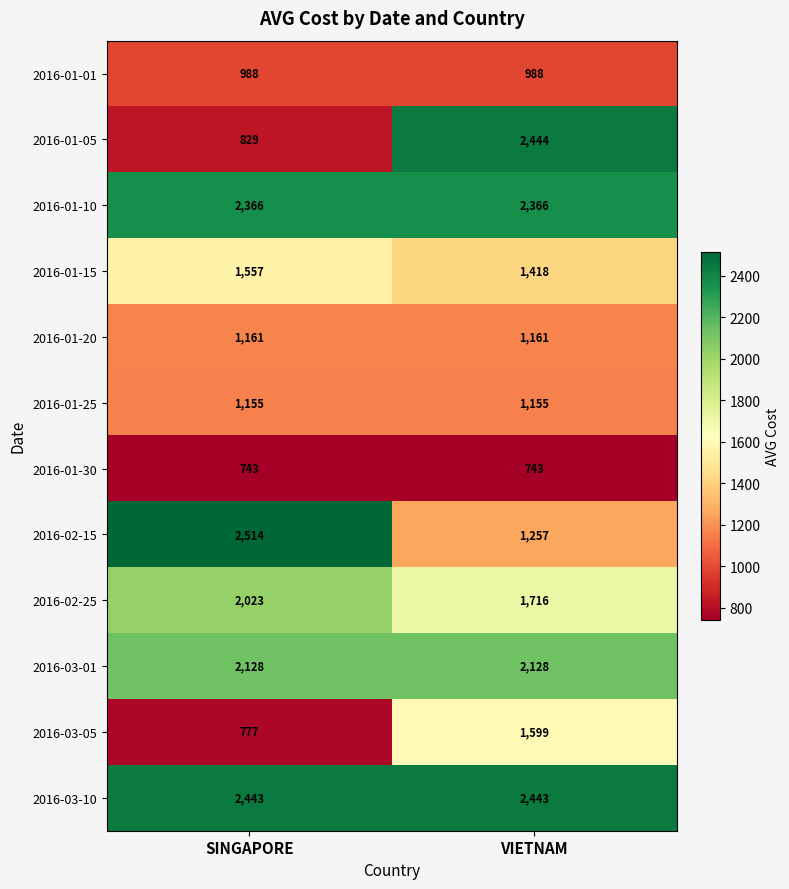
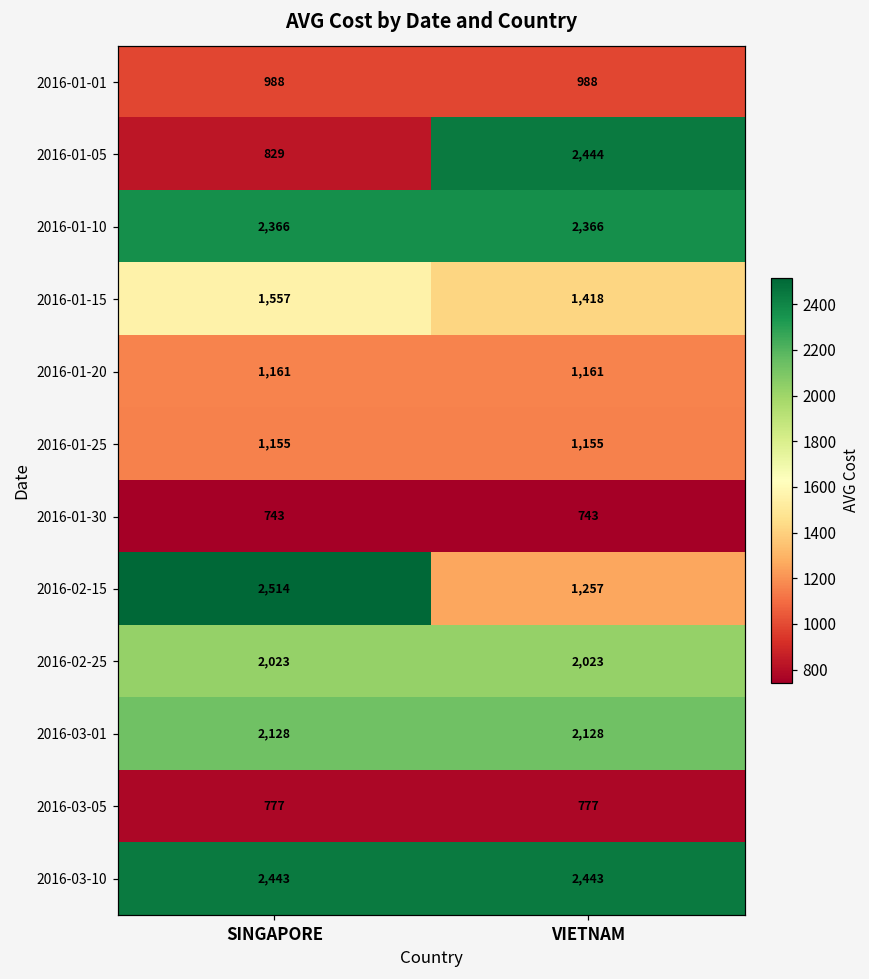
  {
    "2016-01-01": {
      "SINGAPORE": "988",
      "VIETNAM": "988"
    },
    "2016-01-05": {
      "SINGAPORE": "829",
      "VIETNAM": "2,444"
    },
    "2016-01-10": {
      "SINGAPORE": "2,366",
      "VIETNAM": "2,366"
    },
    "2016-01-15": {
      "SINGAPORE": "1,557",
      "VIETNAM": "1,418"
    },
    "2016-01-20": {
      "SINGAPORE": "1,161",
      "VIETNAM": "1,161"
    },
    "2016-01-25": {
      "SINGAPORE": "1,155",
      "VIETNAM": "1,155"
    },
    "2016-01-30": {
      "SINGAPORE": "743",
      "VIETNAM": "743"
    },
    "2016-02-15": {
      "SINGAPORE": "2,514",
      "VIETNAM": "1,257"
    },
    "2016-02-25": {
      "SINGAPORE": "2,023",
-     "VIETNAM": "1,716"
+     "VIETNAM": "2,023"
    },
    "2016-03-01": {
      "SINGAPORE": "2,128",
      "VIETNAM": "2,128"
    },
    "2016-03-05": {
      "SINGAPORE": "777",
-     "VIETNAM": "1,599"
+     "VIETNAM": "777"
    },
    "2016-03-10": {
      "SINGAPORE": "2,443",
      "VIETNAM": "2,443"
    }
  }
